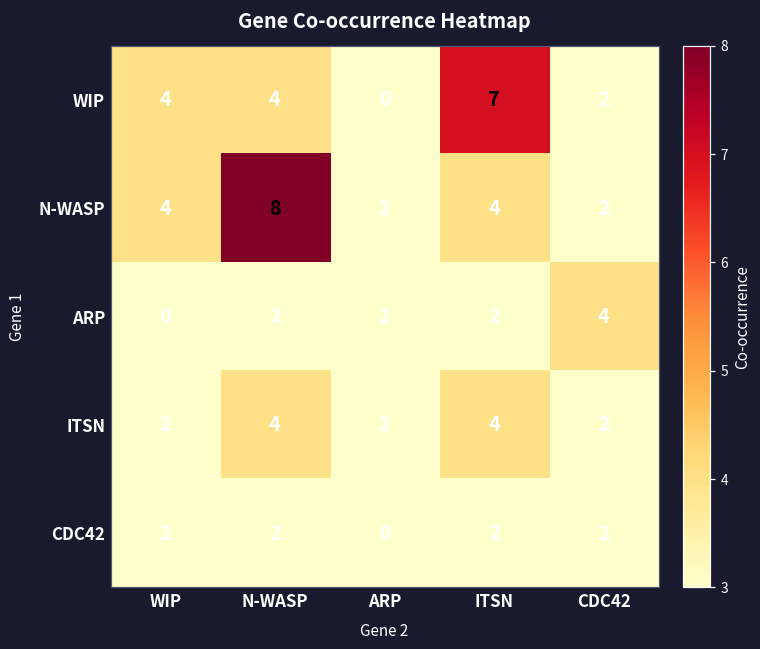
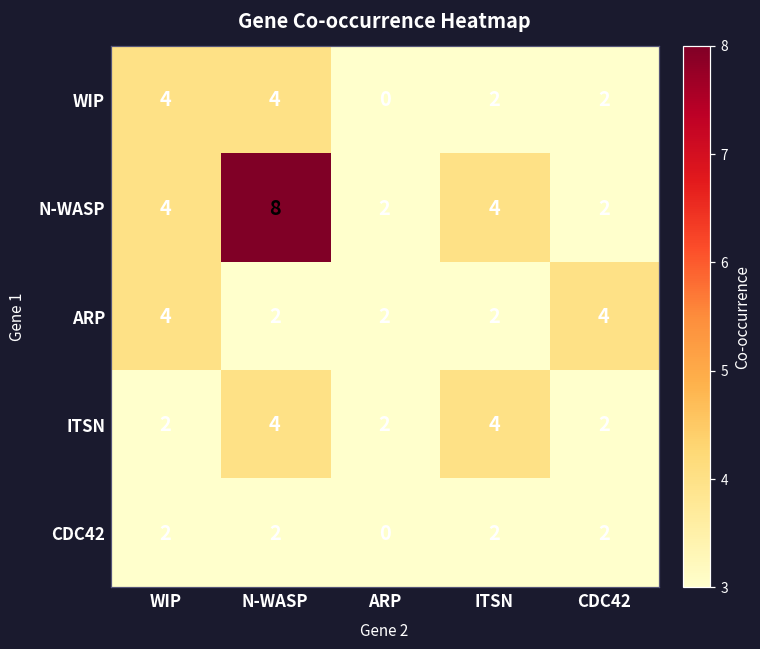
  {
    "WIP": {
      "WIP": 4,
      "N-WASP": 4,
      "ARP": 0,
-     "ITSN": 7,
+     "ITSN": 2,
      "CDC42": 2
    },
    "N-WASP": {
      "WIP": 4,
      "N-WASP": 8,
      "ARP": 2,
      "ITSN": 4,
      "CDC42": 2
    },
    "ARP": {
-     "WIP": 0,
+     "WIP": 4,
      "N-WASP": 2,
      "ARP": 2,
      "ITSN": 2,
      "CDC42": 4
    },
    "ITSN": {
      "WIP": 2,
      "N-WASP": 4,
      "ARP": 2,
      "ITSN": 4,
      "CDC42": 2
    },
    "CDC42": {
      "WIP": 2,
      "N-WASP": 2,
      "ARP": 0,
      "ITSN": 2,
      "CDC42": 2
    }
  }
